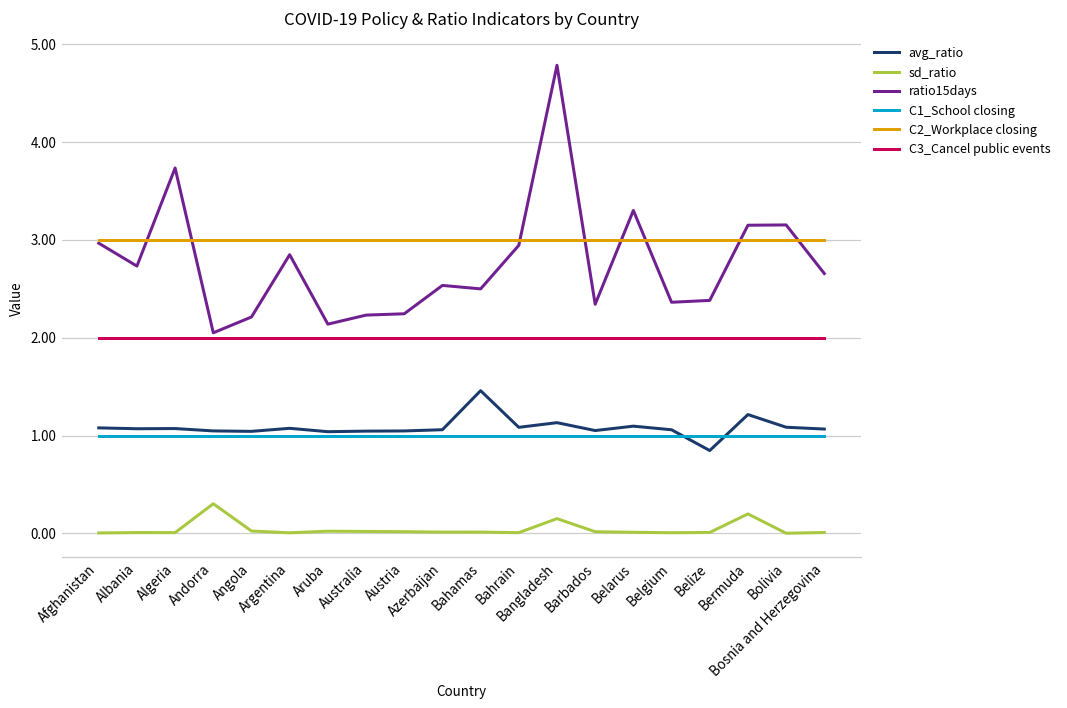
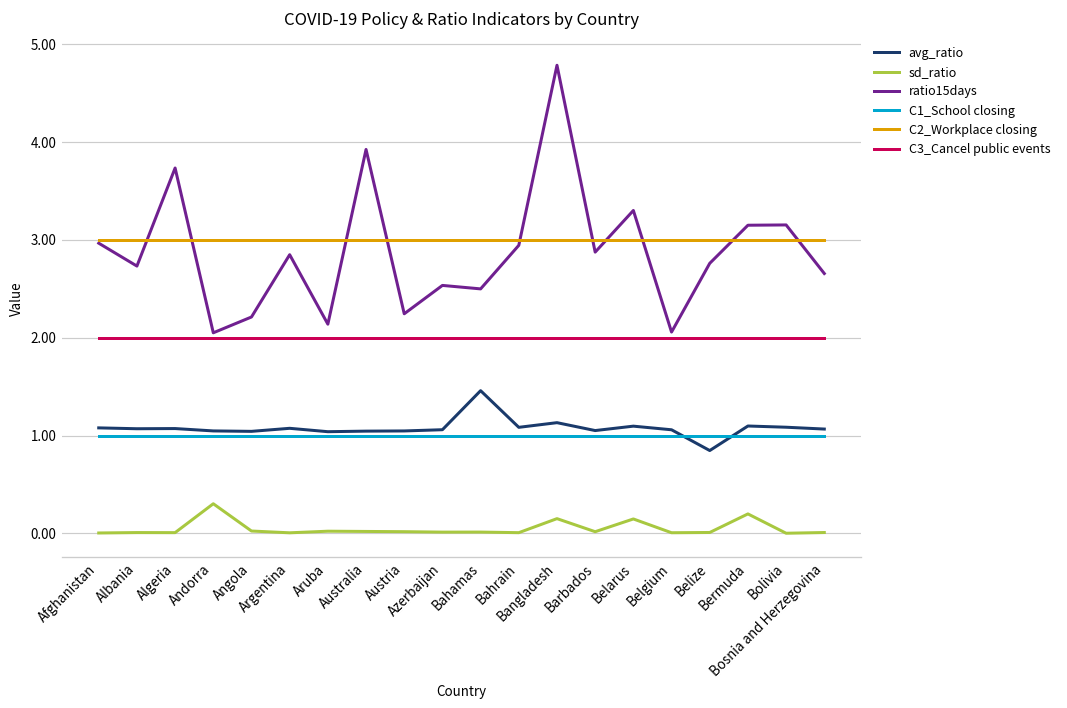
  {
    "avg_ratio": {
      "Afghanistan": 1.1,
      "Albania": 1.1,
      "Algeria": 1.1,
      "Andorra": 1.0,
      "Angola": 1.0,
      "Argentina": 1.1,
      "Aruba": 1.0,
      "Australia": 1.0,
      "Austria": 1.0,
      "Azerbaijan": 1.1,
      "Bahamas": 1.5,
      "Bahrain": 1.1,
      "Bangladesh": 1.1,
      "Barbados": 1.1,
      "Belarus": 1.1,
      "Belgium": 1.1,
      "Belize": 0.8,
-     "Bermuda": 1.2,
+     "Bermuda": 1.1,
      "Bolivia": 1.1,
      "Bosnia and Herzegovina": 1.1
    },
    "sd_ratio": {
      "Afghanistan": 0.0,
      "Albania": 0.0,
      "Algeria": 0.0,
      "Andorra": 0.3,
      "Angola": 0.0,
      "Argentina": 0.0,
      "Aruba": 0.0,
      "Australia": 0.0,
      "Austria": 0.0,
      "Azerbaijan": 0.0,
      "Bahamas": 0.0,
      "Bahrain": 0.0,
      "Bangladesh": 0.2,
      "Barbados": 0.0,
-     "Belarus": 0.0,
+     "Belarus": 0.1,
      "Belgium": 0.0,
      "Belize": 0.0,
      "Bermuda": 0.2,
      "Bolivia": 0.0,
      "Bosnia and Herzegovina": 0.0
    },
    "ratio15days": {
      "Afghanistan": 3.0,
      "Albania": 2.7,
      "Algeria": 3.7,
      "Andorra": 2.1,
      "Angola": 2.2,
      "Argentina": 2.8,
      "Aruba": 2.1,
-     "Australia": 2.2,
+     "Australia": 3.9,
      "Austria": 2.2,
      "Azerbaijan": 2.5,
      "Bahamas": 2.5,
      "Bahrain": 2.9,
      "Bangladesh": 4.8,
-     "Barbados": 2.3,
+     "Barbados": 2.9,
      "Belarus": 3.3,
-     "Belgium": 2.4,
-     "Belize": 2.4,
+     "Belgium": 2.1,
+     "Belize": 2.8,
      "Bermuda": 3.2,
      "Bolivia": 3.2,
      "Bosnia and Herzegovina": 2.7
    },
    "C1_School closing": {
      "Afghanistan": 1.0,
      "Albania": 1.0,
      "Algeria": 1.0,
      "Andorra": 1.0,
      "Angola": 1.0,
      "Argentina": 1.0,
      "Aruba": 1.0,
      "Australia": 1.0,
      "Austria": 1.0,
      "Azerbaijan": 1.0,
      "Bahamas": 1.0,
      "Bahrain": 1.0,
      "Bangladesh": 1.0,
      "Barbados": 1.0,
      "Belarus": 1.0,
      "Belgium": 1.0,
      "Belize": 1.0,
      "Bermuda": 1.0,
      "Bolivia": 1.0,
      "Bosnia and Herzegovina": 1.0
    },
    "C2_Workplace closing": {
      "Afghanistan": 3.0,
      "Albania": 3.0,
      "Algeria": 3.0,
      "Andorra": 3.0,
      "Angola": 3.0,
      "Argentina": 3.0,
      "Aruba": 3.0,
      "Australia": 3.0,
      "Austria": 3.0,
      "Azerbaijan": 3.0,
      "Bahamas": 3.0,
      "Bahrain": 3.0,
      "Bangladesh": 3.0,
      "Barbados": 3.0,
      "Belarus": 3.0,
      "Belgium": 3.0,
      "Belize": 3.0,
      "Bermuda": 3.0,
      "Bolivia": 3.0,
      "Bosnia and Herzegovina": 3.0
    },
    "C3_Cancel public events": {
      "Afghanistan": 2.0,
      "Albania": 2.0,
      "Algeria": 2.0,
      "Andorra": 2.0,
      "Angola": 2.0,
      "Argentina": 2.0,
      "Aruba": 2.0,
      "Australia": 2.0,
      "Austria": 2.0,
      "Azerbaijan": 2.0,
      "Bahamas": 2.0,
      "Bahrain": 2.0,
      "Bangladesh": 2.0,
      "Barbados": 2.0,
      "Belarus": 2.0,
      "Belgium": 2.0,
      "Belize": 2.0,
      "Bermuda": 2.0,
      "Bolivia": 2.0,
      "Bosnia and Herzegovina": 2.0
    }
  }
